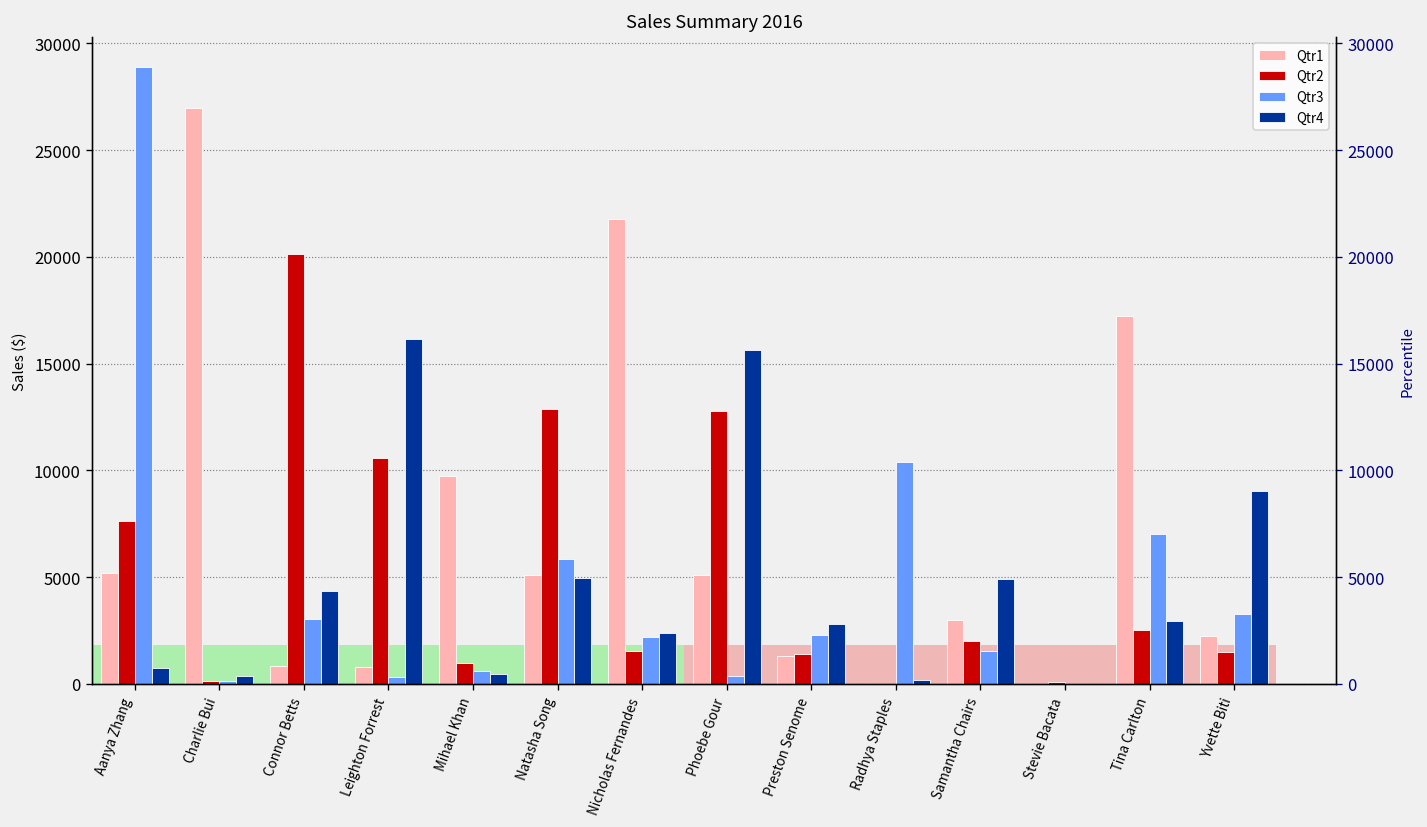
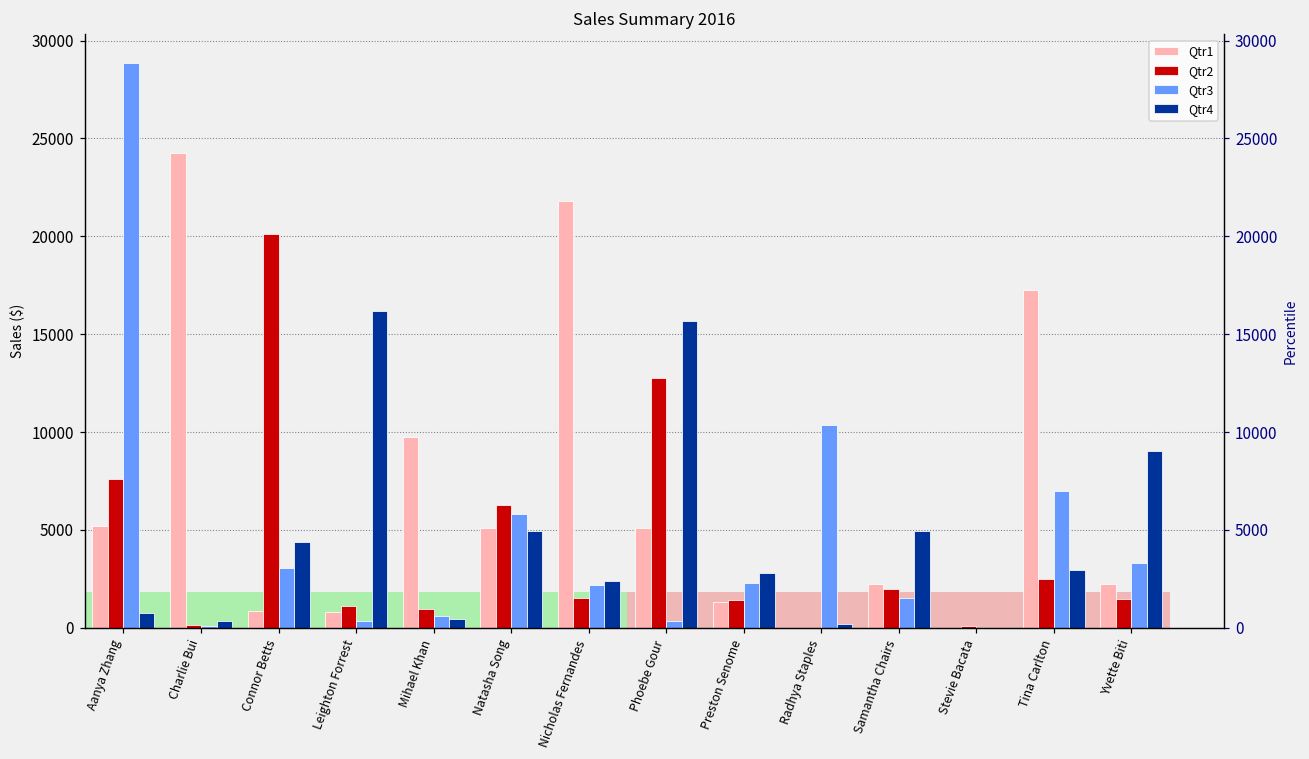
  {
    "Qtr1": {
      "Aanya Zhang": 5200,
-     "Charlie Bui": 27000,
+     "Charlie Bui": 24300,
      "Connor Betts": 900,
      "Leighton Forrest": 800,
      "Mihael Khan": 9700,
      "Natasha Song": 5100,
      "Nicholas Fernandes": 21800,
      "Phoebe Gour": 5100,
      "Preston Senome": 1300,
      "Radhya Staples": 0,
-     "Samantha Chairs": 3000,
+     "Samantha Chairs": 2200,
      "Stevie Bacata": 0,
      "Tina Carlton": 17200,
      "Yvette Biti": 2300
    },
    "Qtr2": {
      "Aanya Zhang": 7600,
      "Connor Betts": 20100,
-     "Leighton Forrest": 10600,
+     "Leighton Forrest": 1100,
      "Mihael Khan": 1000,
-     "Natasha Song": 12900,
+     "Natasha Song": 6300,
      "Nicholas Fernandes": 1500,
      "Phoebe Gour": 12800,
      "Preston Senome": 1400,
      "Samantha Chairs": 2000,
      "Tina Carlton": 2500,
      "Yvette Biti": 1500
    },
    "Qtr3": {
      "Aanya Zhang": 28900,
      "Connor Betts": 3100,
      "Leighton Forrest": 300,
      "Mihael Khan": 600,
      "Natasha Song": 5800,
      "Nicholas Fernandes": 2200,
      "Phoebe Gour": 400,
      "Preston Senome": 2300,
      "Radhya Staples": 10400,
      "Samantha Chairs": 1500,
      "Stevie Bacata": 0,
      "Tina Carlton": 7000,
      "Yvette Biti": 3300
    },
    "Qtr4": {
      "Aanya Zhang": 700,
      "Charlie Bui": 400,
      "Connor Betts": 4400,
      "Leighton Forrest": 16200,
      "Mihael Khan": 500,
      "Natasha Song": 5000,
      "Nicholas Fernandes": 2400,
      "Phoebe Gour": 15700,
      "Preston Senome": 2800,
      "Radhya Staples": 200,
      "Samantha Chairs": 4900,
      "Stevie Bacata": 0,
      "Tina Carlton": 3000,
      "Yvette Biti": 9000
    }
  }
